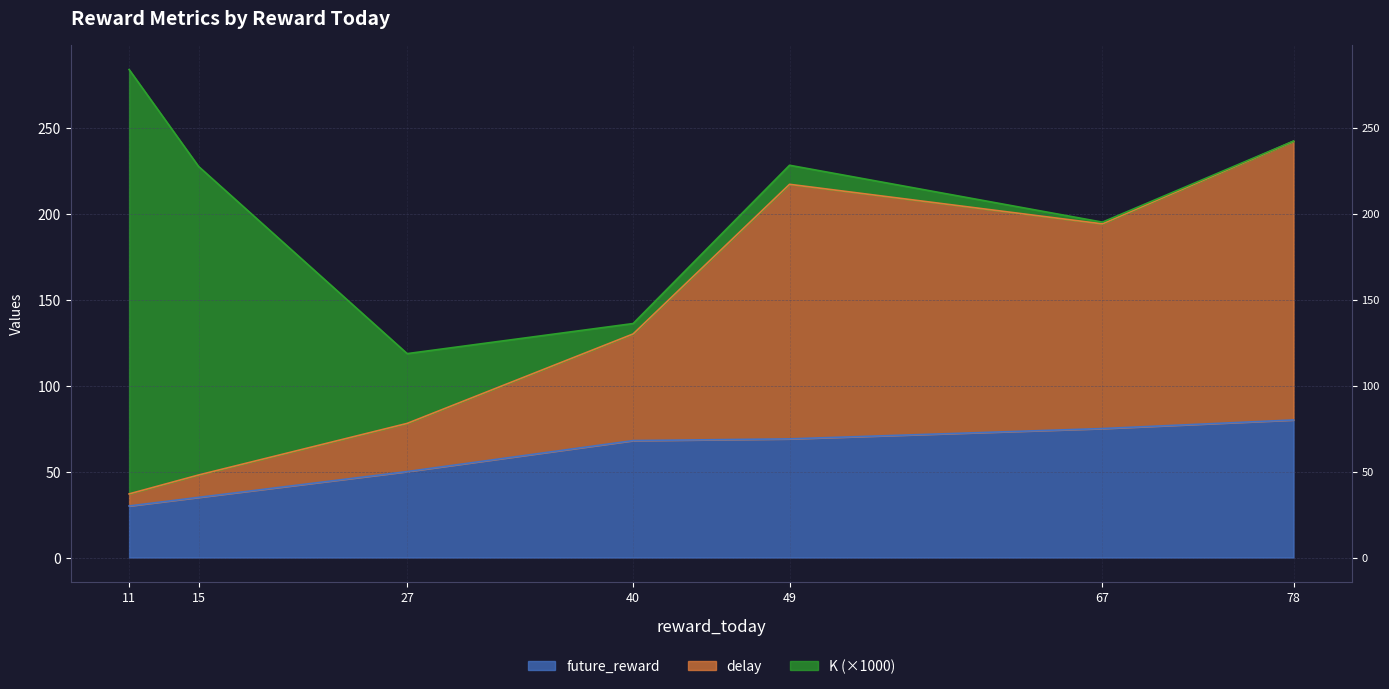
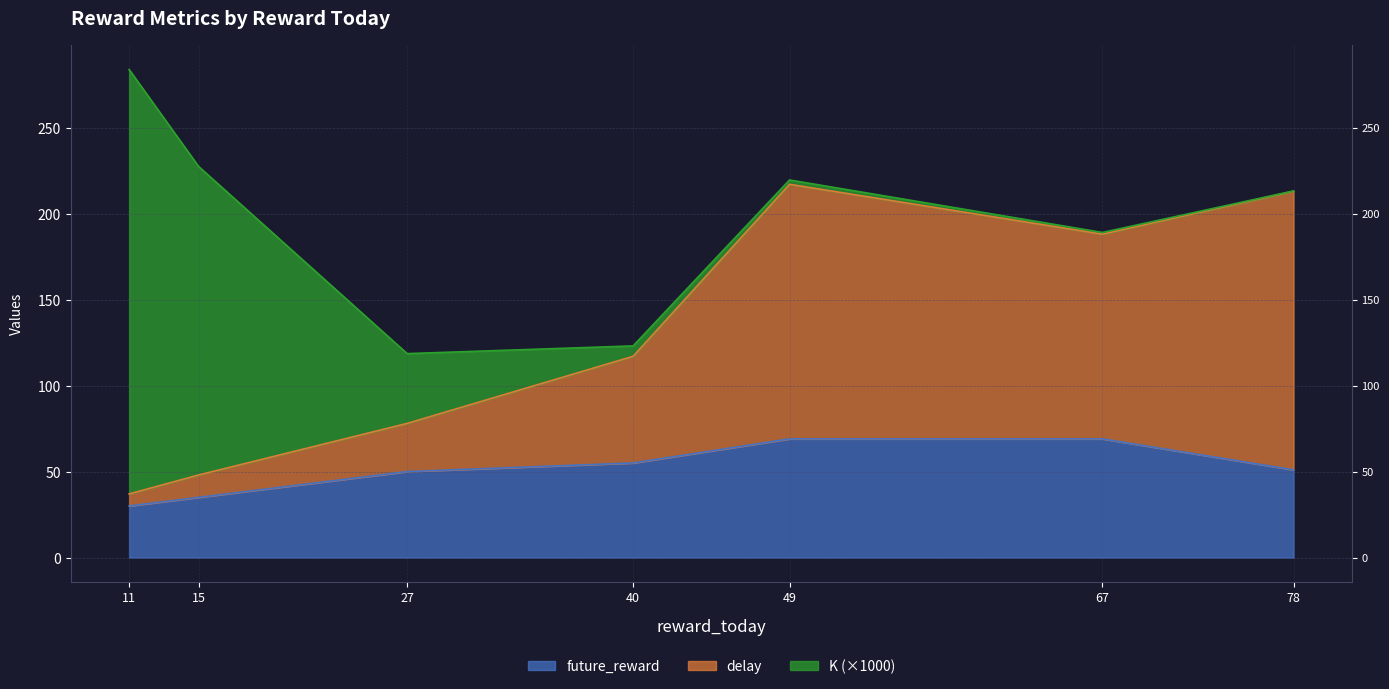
  {
    "future_reward": {
      "11": 30,
      "15": 35,
      "27": 50,
-     "40": 68,
+     "40": 55,
      "49": 69,
-     "67": 75,
-     "78": 80
+     "67": 69,
+     "78": 51
    },
    "delay": {
      "11": 7,
      "15": 13,
      "27": 28,
      "40": 62,
      "49": 148
    },
    "K (×1000)": {
      "11": 247,
      "15": 179,
      "27": 41,
      "40": 6,
-     "49": 11
+     "49": 3
    }
  }
